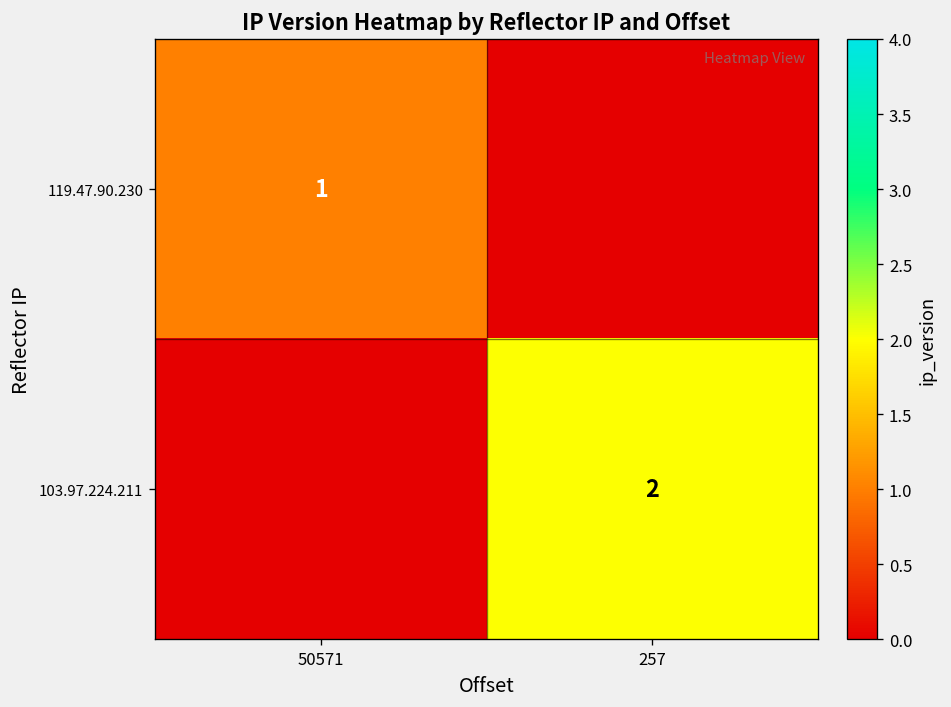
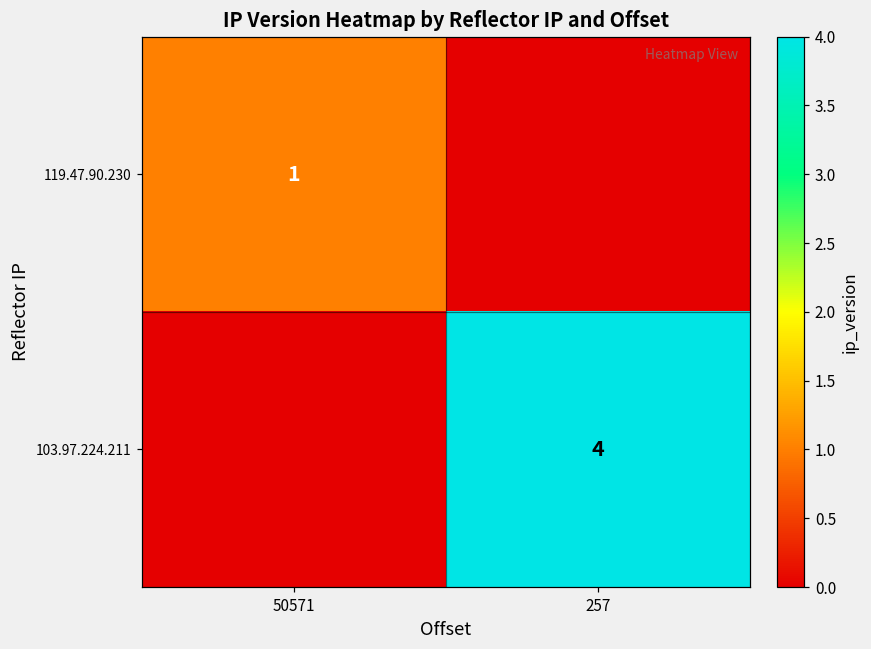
  {
    "119.47.90.230": {
      "50571": 1
    },
    "103.97.224.211": {
-     "257": 2
+     "257": 4
    }
  }
